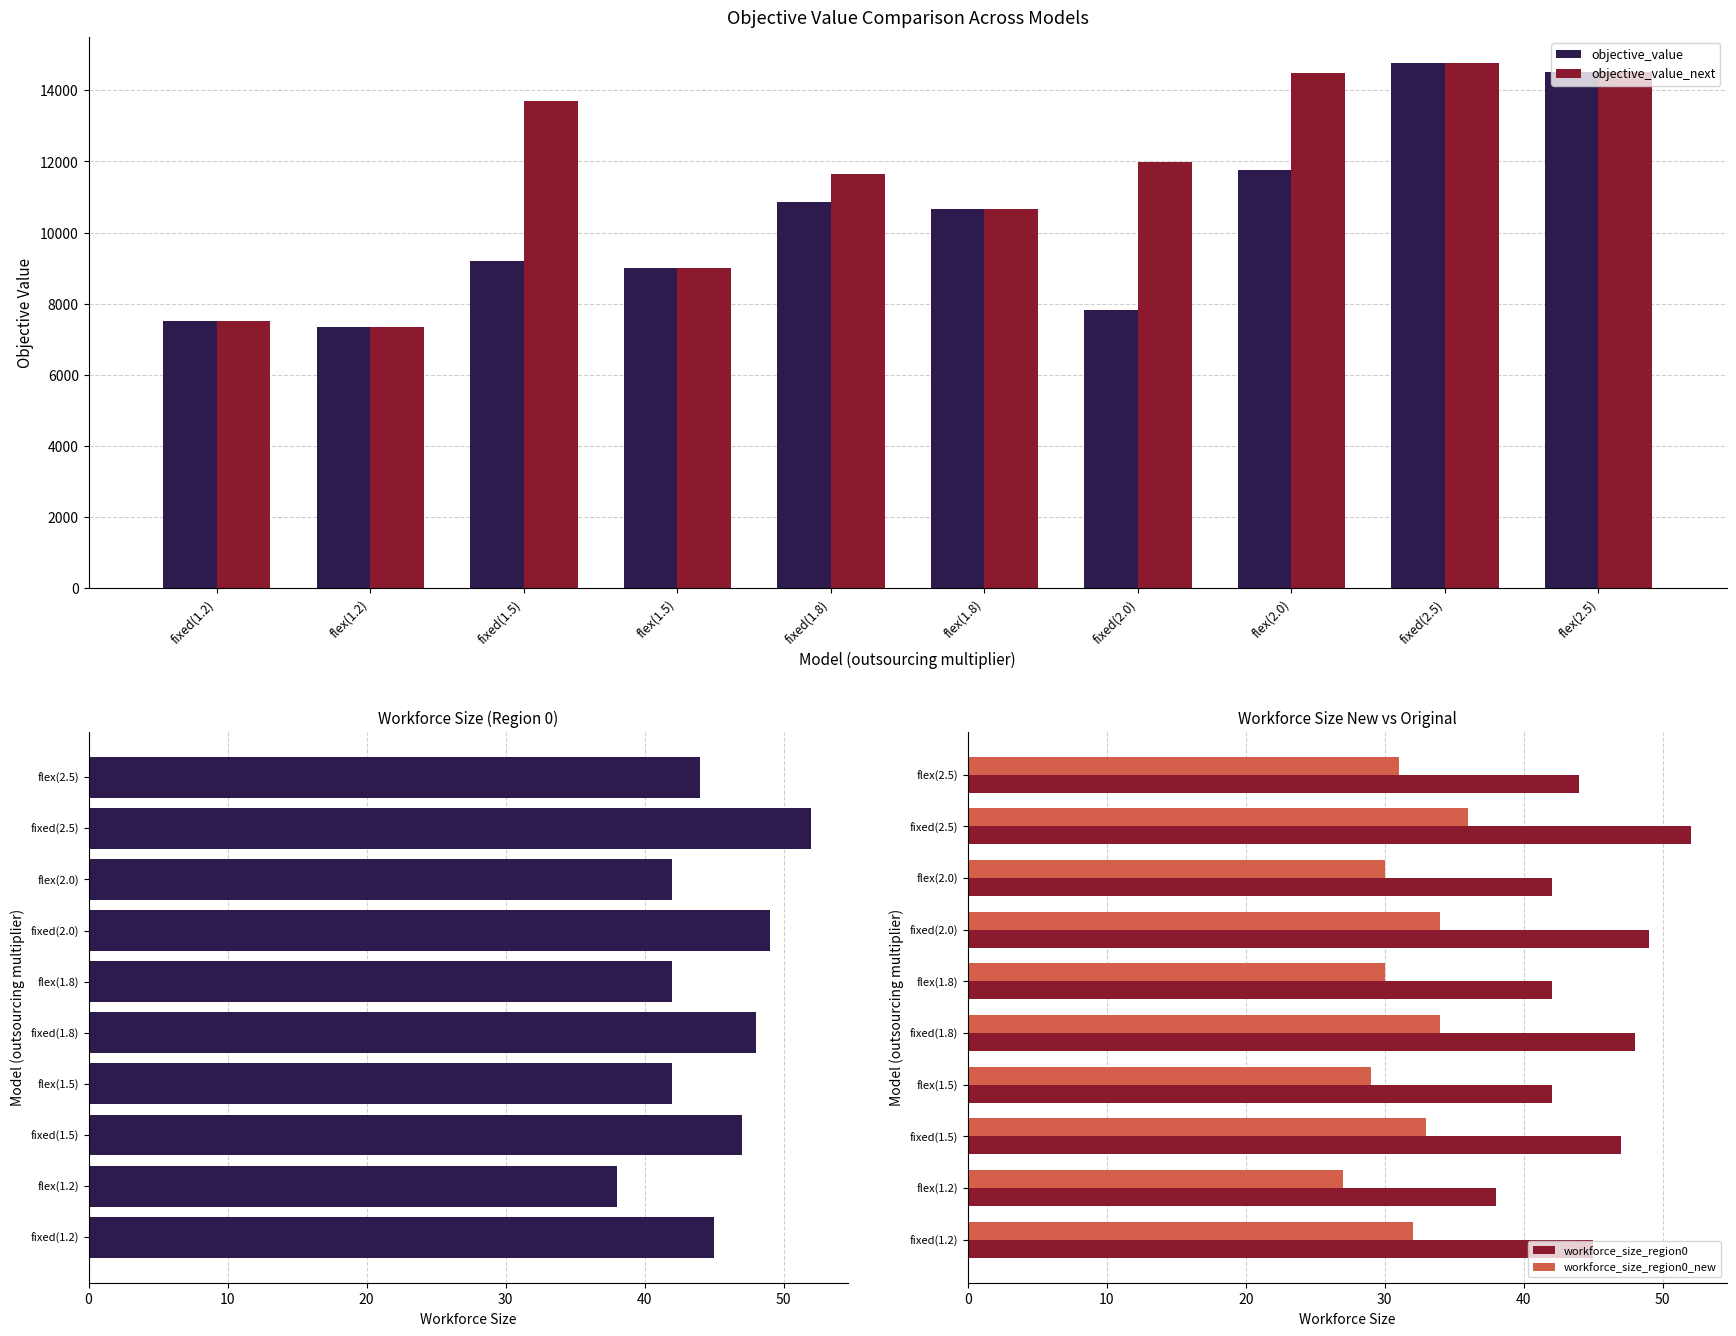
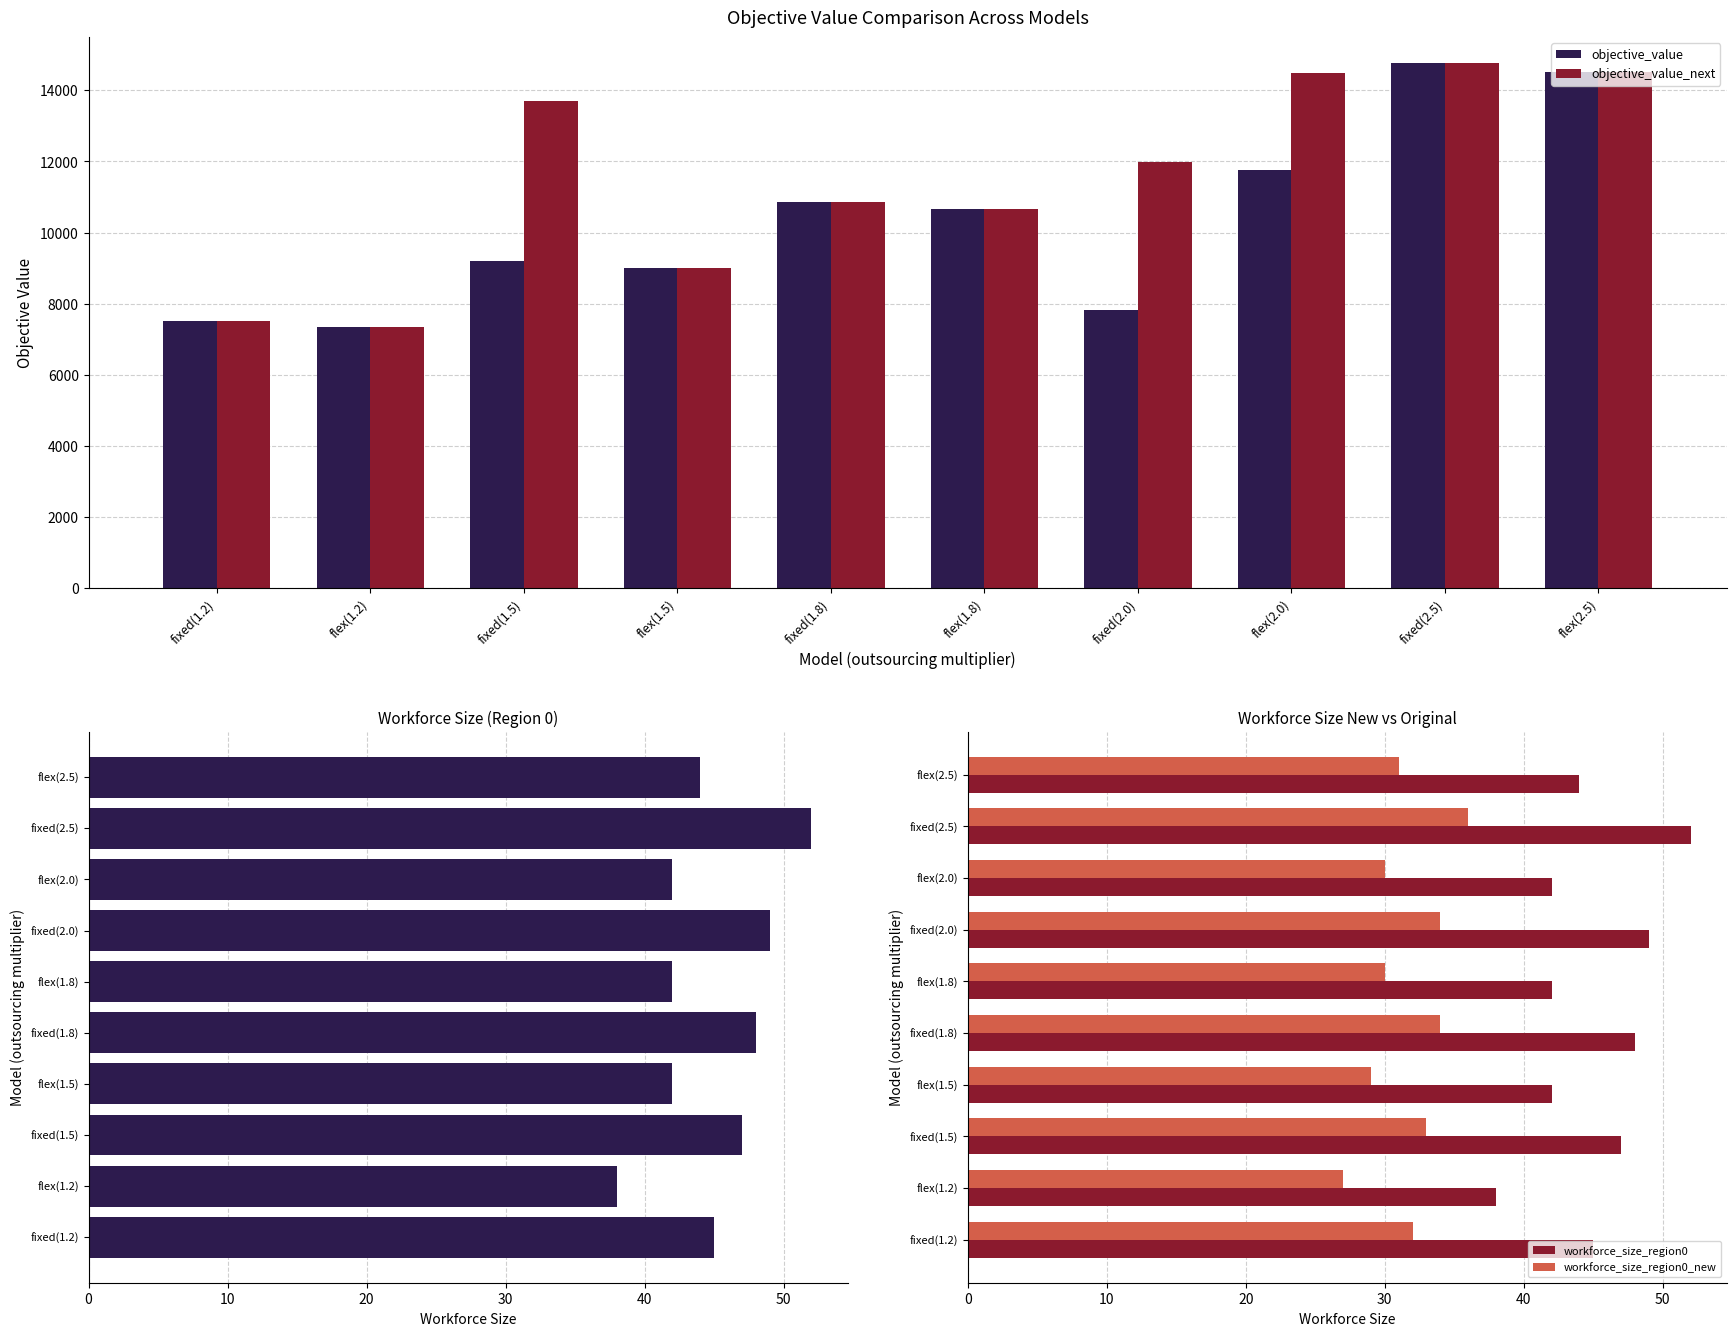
  {
    "Objective Value Comparison Across Models": {
      "objective_value": {
        "fixed(1.2)": 7500,
        "flex(1.2)": 7300,
        "fixed(1.5)": 9200,
        "flex(1.5)": 9000,
        "fixed(1.8)": 10900,
        "flex(1.8)": 10700,
        "fixed(2.0)": 7800,
        "flex(2.0)": 11800,
        "fixed(2.5)": 14800
      },
      "objective_value_next": {
        "fixed(1.2)": 7500,
        "flex(1.2)": 7300,
        "fixed(1.5)": 13700,
        "flex(1.5)": 9000,
-       "fixed(1.8)": 11700,
+       "fixed(1.8)": 10900,
        "flex(1.8)": 10700,
        "fixed(2.0)": 12000,
        "flex(2.0)": 14500,
        "fixed(2.5)": 14800
      }
    },
    "Workforce Size (Region 0)": {
      "flex(2.5)": 44.0,
      "fixed(2.5)": 52.0,
      "flex(2.0)": 42.0,
      "fixed(2.0)": 49.0,
      "flex(1.8)": 42.0,
      "fixed(1.8)": 48.0,
      "flex(1.5)": 42.0,
      "fixed(1.5)": 47.0,
      "flex(1.2)": 38.0,
      "fixed(1.2)": 45.0
    },
    "Workforce Size New vs Original": {
      "workforce_size_region0": {
        "flex(2.5)": 44.0,
        "fixed(2.5)": 52.0,
        "flex(2.0)": 42.0,
        "fixed(2.0)": 49.0,
        "flex(1.8)": 42.0,
        "fixed(1.8)": 48.0,
        "flex(1.5)": 42.0,
        "fixed(1.5)": 47.0,
        "flex(1.2)": 38.0
      },
      "workforce_size_region0_new": {
        "flex(2.5)": 31.0,
        "fixed(2.5)": 36.0,
        "flex(2.0)": 30.0,
        "fixed(2.0)": 34.0,
        "flex(1.8)": 30.0,
        "fixed(1.8)": 34.0,
        "flex(1.5)": 29.0,
        "fixed(1.5)": 33.0,
        "flex(1.2)": 27.0,
        "fixed(1.2)": 32.0
      }
    }
  }
